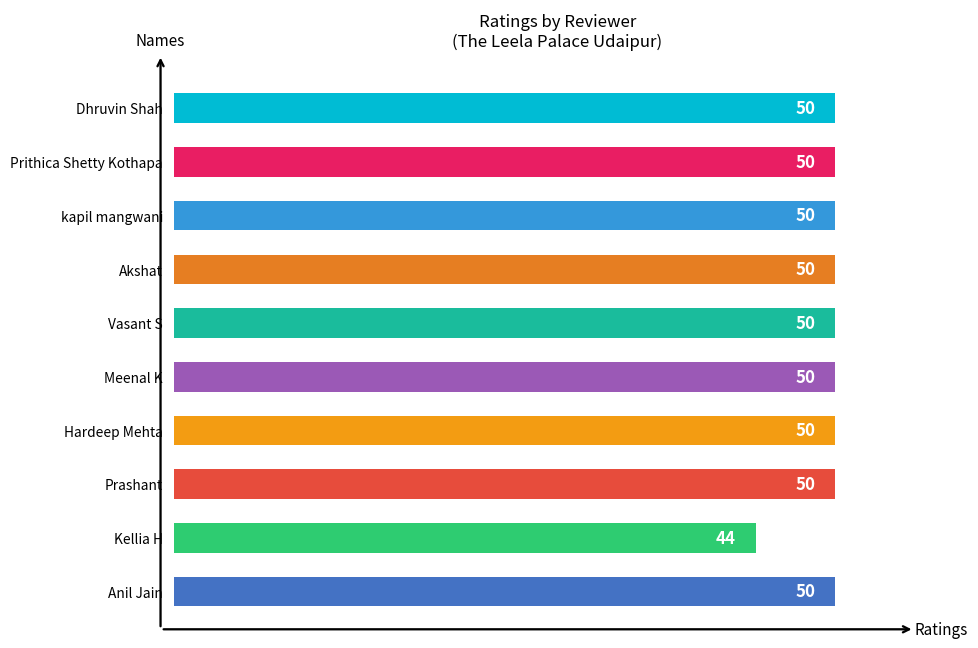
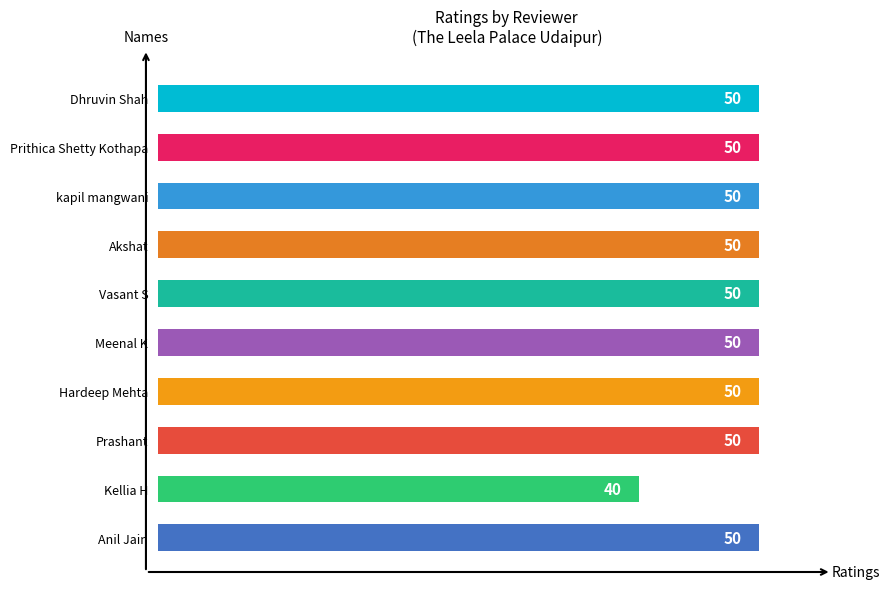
  {
    "Dhruvin Shah": 50,
    "Prithica Shetty Kothapa": 50,
    "kapil mangwani": 50,
    "Akshat": 50,
    "Vasant S": 50,
    "Meenal K": 50,
    "Hardeep Mehta": 50,
    "Prashant": 50,
-   "Kellia H": 44,
+   "Kellia H": 40,
    "Anil Jain": 50
  }
